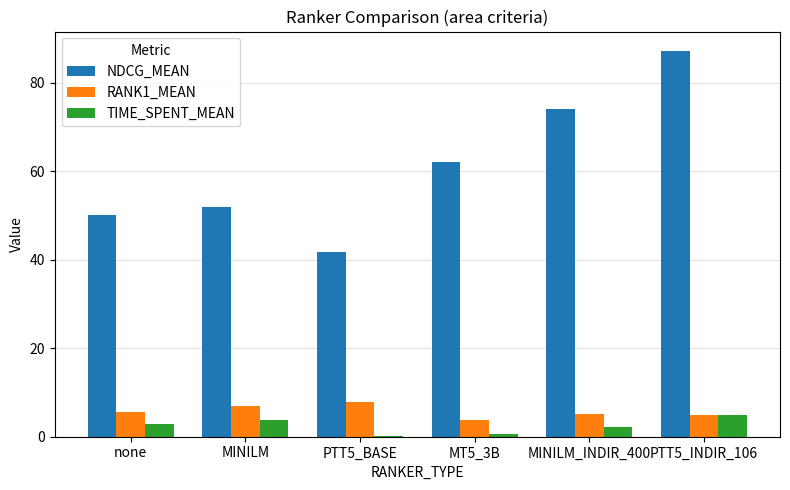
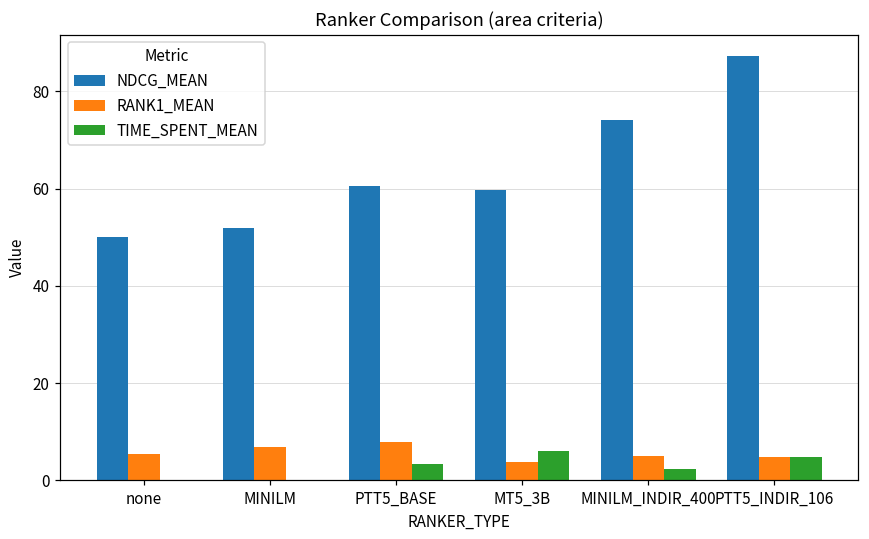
  {
    "NDCG_MEAN": {
      "none": 50,
      "MINILM": 52,
-     "PTT5_BASE": 42,
-     "MT5_3B": 62,
+     "PTT5_BASE": 61,
+     "MT5_3B": 60,
      "MINILM_INDIR_400": 74,
      "PTT5_INDIR_106": 87
    },
    "RANK1_MEAN": {
      "none": 5,
      "MINILM": 7,
      "PTT5_BASE": 8,
      "MT5_3B": 4,
      "MINILM_INDIR_400": 5,
      "PTT5_INDIR_106": 5
    },
    "TIME_SPENT_MEAN": {
-     "none": 3,
-     "MINILM": 4,
-     "PTT5_BASE": 0,
-     "MT5_3B": 1,
+     "none": 0,
+     "MINILM": 0,
+     "PTT5_BASE": 3,
+     "MT5_3B": 6,
      "MINILM_INDIR_400": 2,
      "PTT5_INDIR_106": 5
    }
  }
